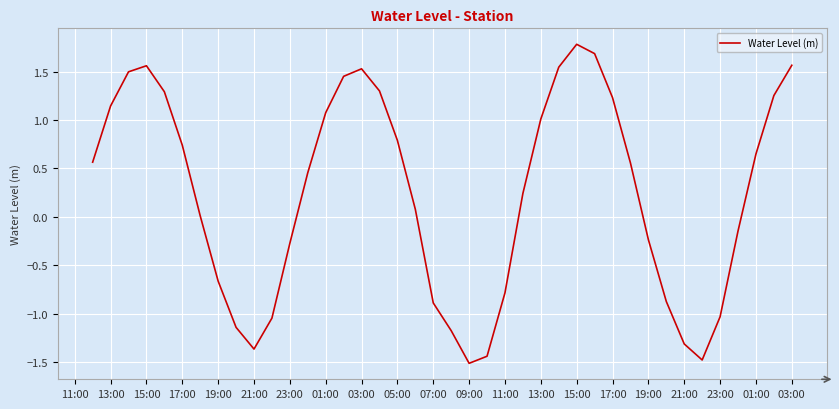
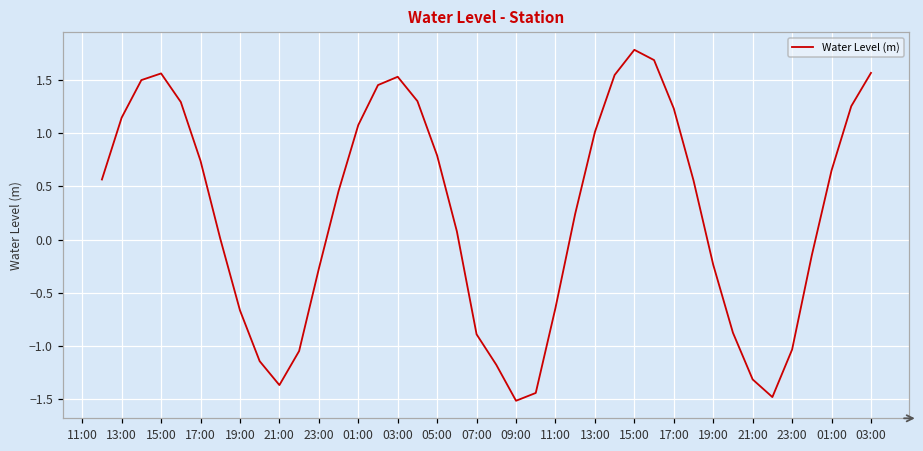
  {
    "05:00": 0.8,
    "07:00": -0.9,
    "09:00": -1.5,
-   "11:00": -0.8
+   "11:00": -0.6
  }
